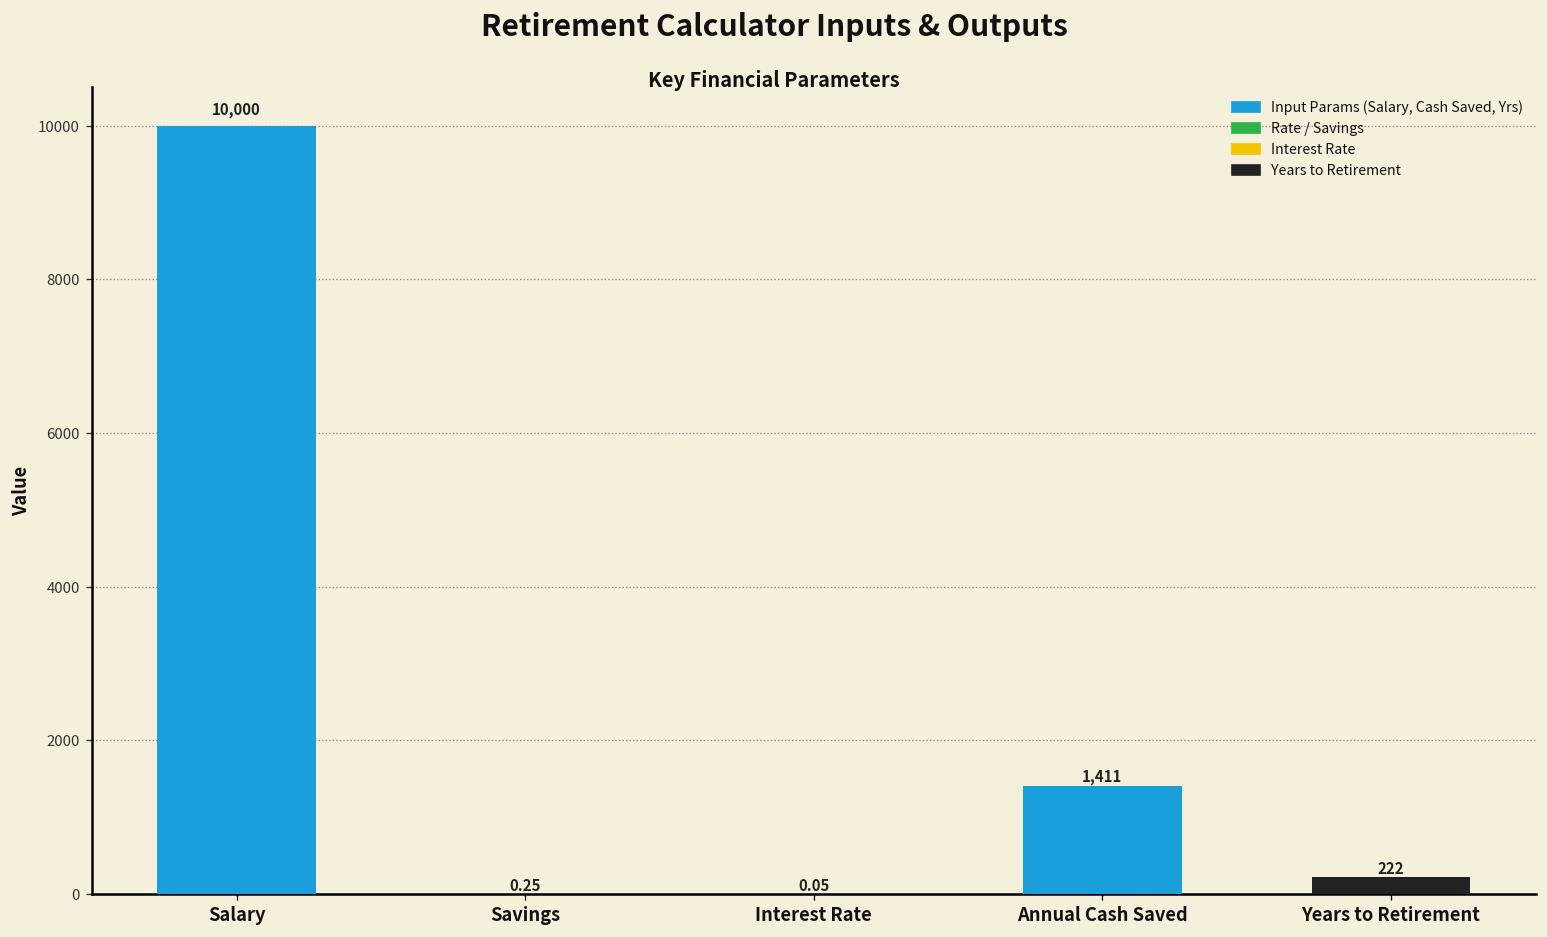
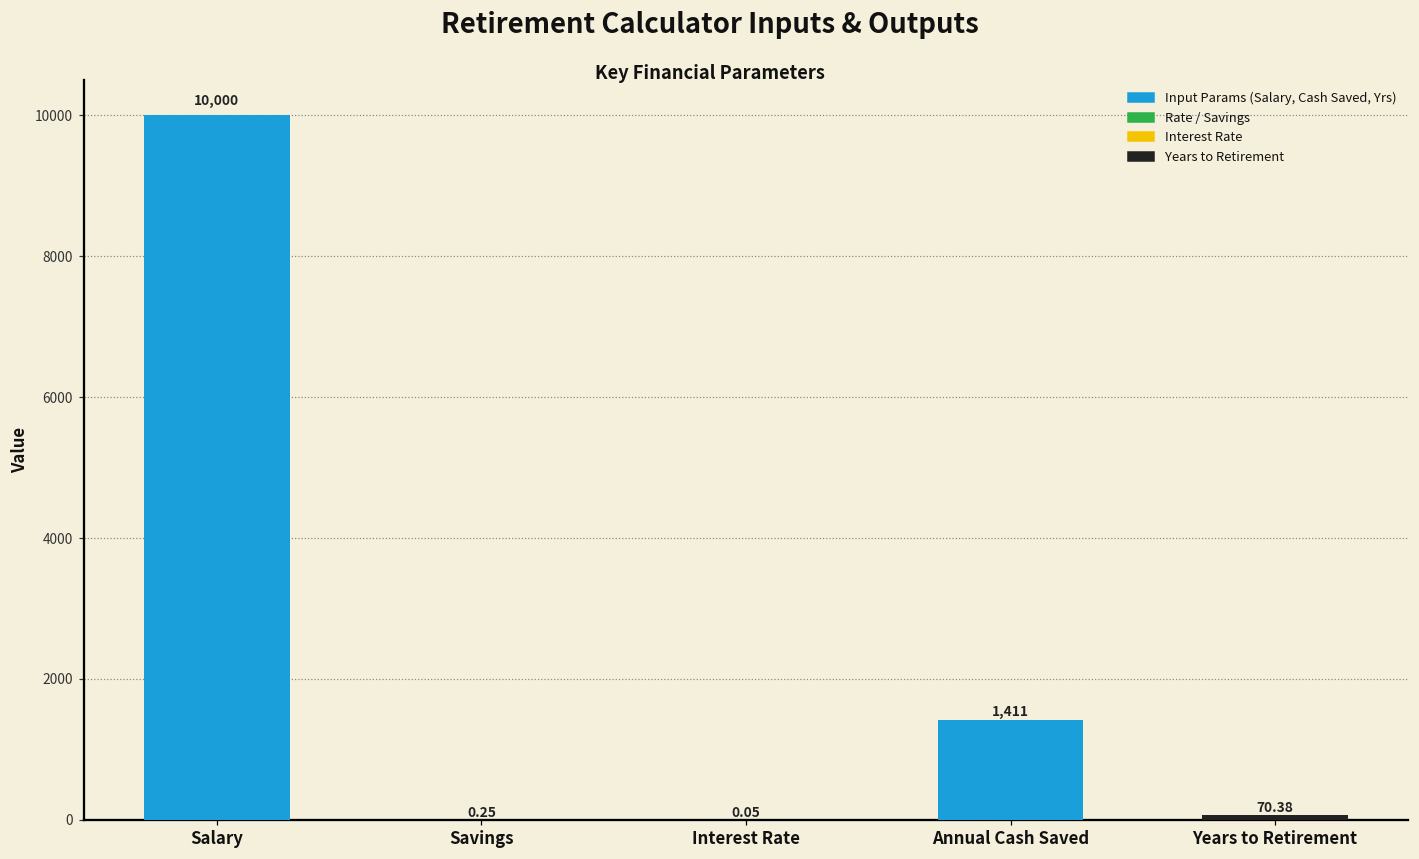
  {
    "Salary": "10,000",
    "Savings": "0.25",
    "Interest Rate": "0.05",
    "Annual Cash Saved": "1,411",
-   "Years to Retirement": "222"
+   "Years to Retirement": "70.38"
  }
